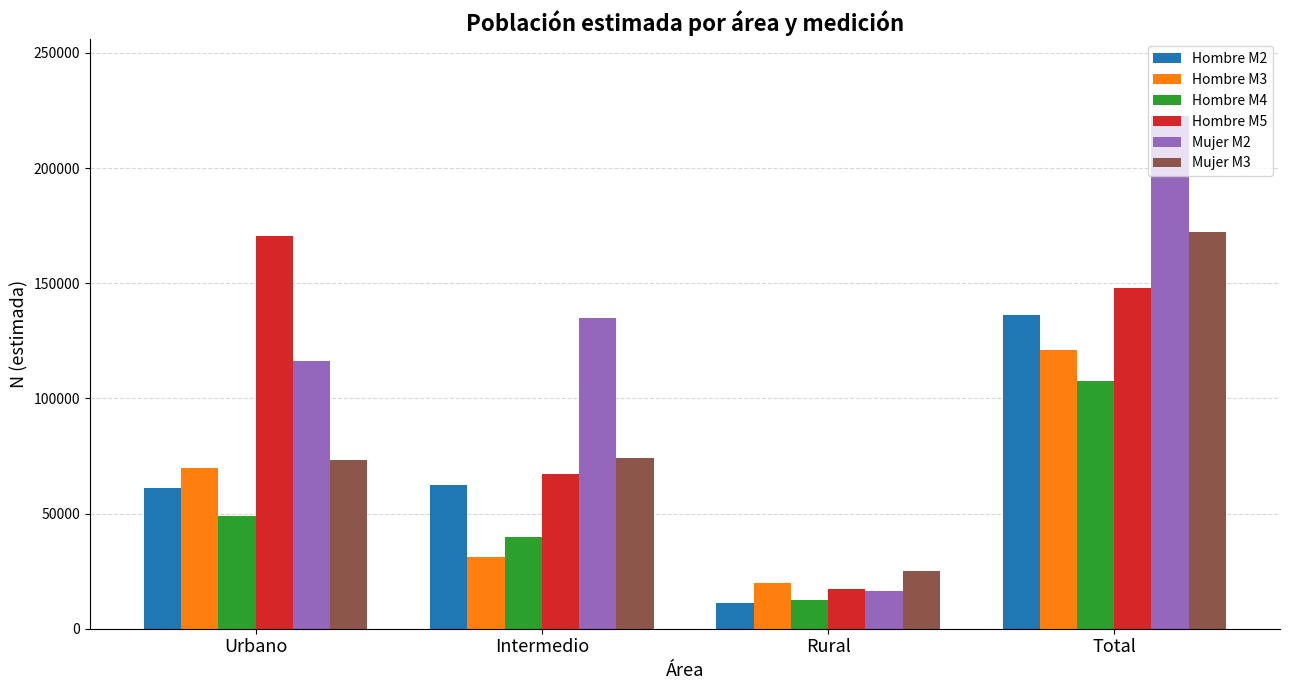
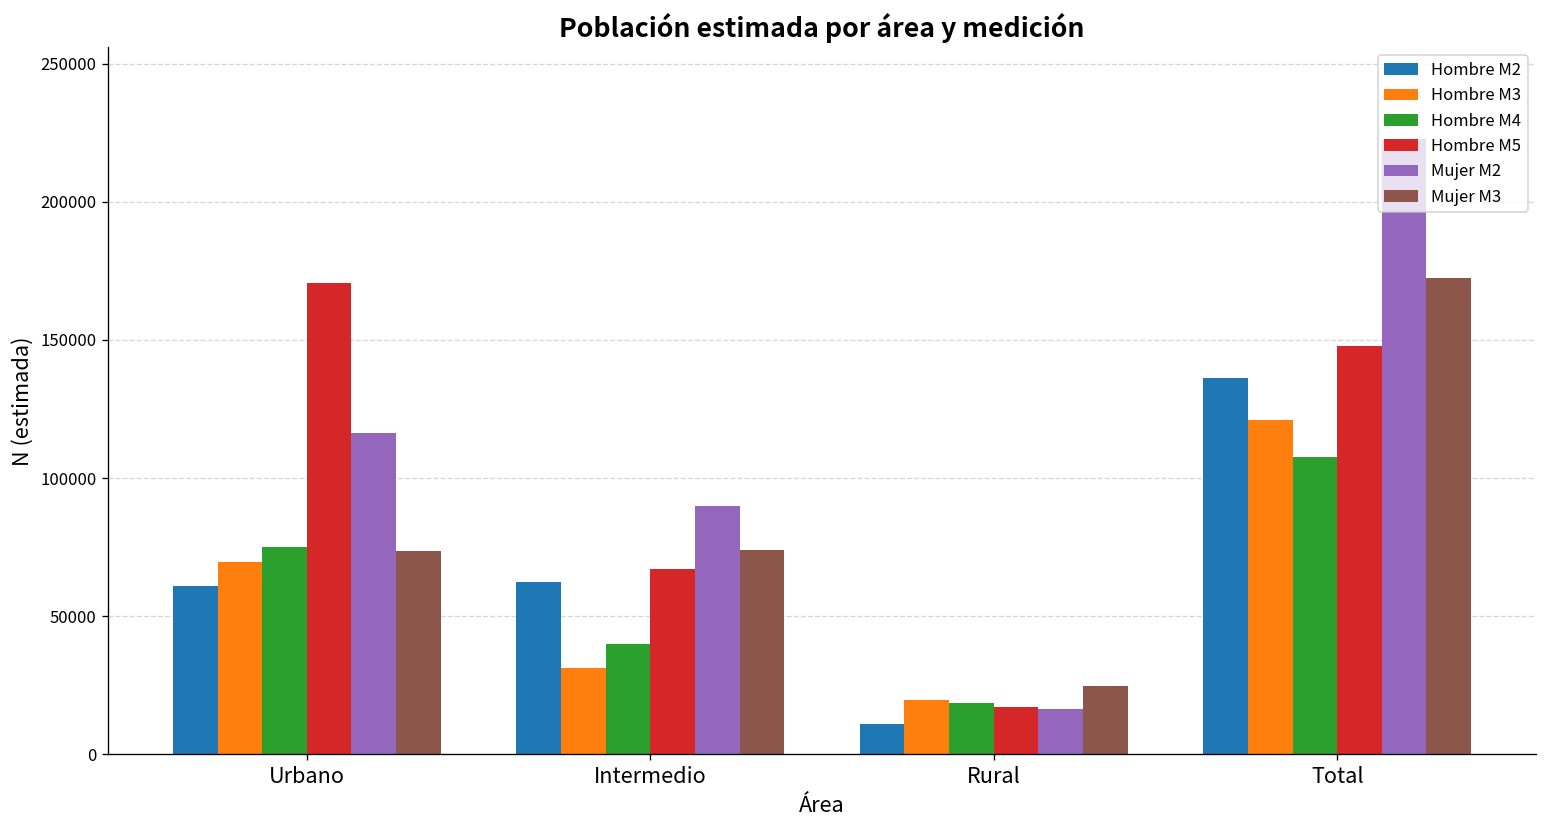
  {
    "Hombre M2": {
      "Urbano": 61000,
      "Intermedio": 62000,
      "Rural": 11000,
      "Total": 136000
    },
    "Hombre M3": {
      "Urbano": 70000,
      "Intermedio": 31000,
      "Rural": 20000,
      "Total": 121000
    },
    "Hombre M4": {
-     "Urbano": 49000,
+     "Urbano": 75000,
      "Intermedio": 40000,
-     "Rural": 13000,
+     "Rural": 19000,
      "Total": 108000
    },
    "Hombre M5": {
      "Urbano": 171000,
      "Intermedio": 67000,
      "Rural": 17000,
      "Total": 148000
    },
    "Mujer M2": {
      "Urbano": 116000,
-     "Intermedio": 135000,
+     "Intermedio": 90000,
      "Rural": 16000
    },
    "Mujer M3": {
      "Urbano": 73000,
      "Intermedio": 74000,
      "Rural": 25000,
      "Total": 172000
    }
  }
